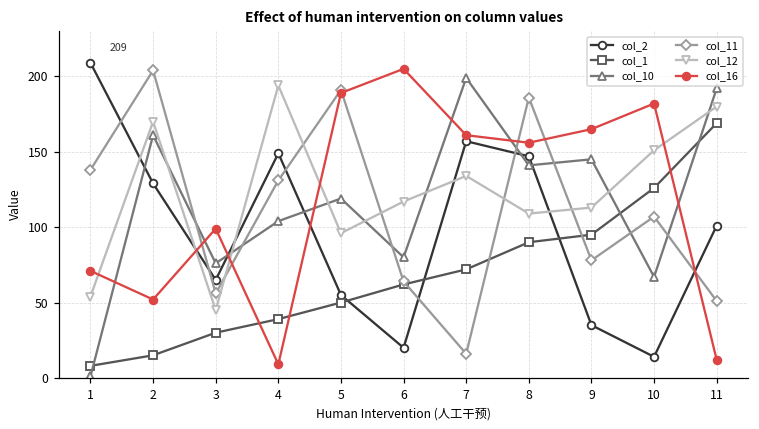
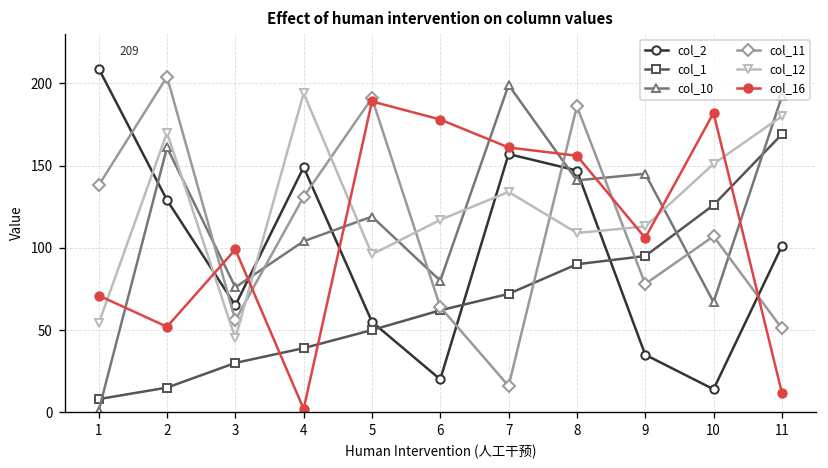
  {
    "col_16": {
      "1": 71,
      "2": 52,
      "3": 99,
-     "4": 9,
+     "4": 2,
      "5": 189,
-     "6": 205,
+     "6": 178,
      "7": 161,
      "8": 156,
-     "9": 165,
+     "9": 106,
      "10": 182,
      "11": 12
    }
  }
